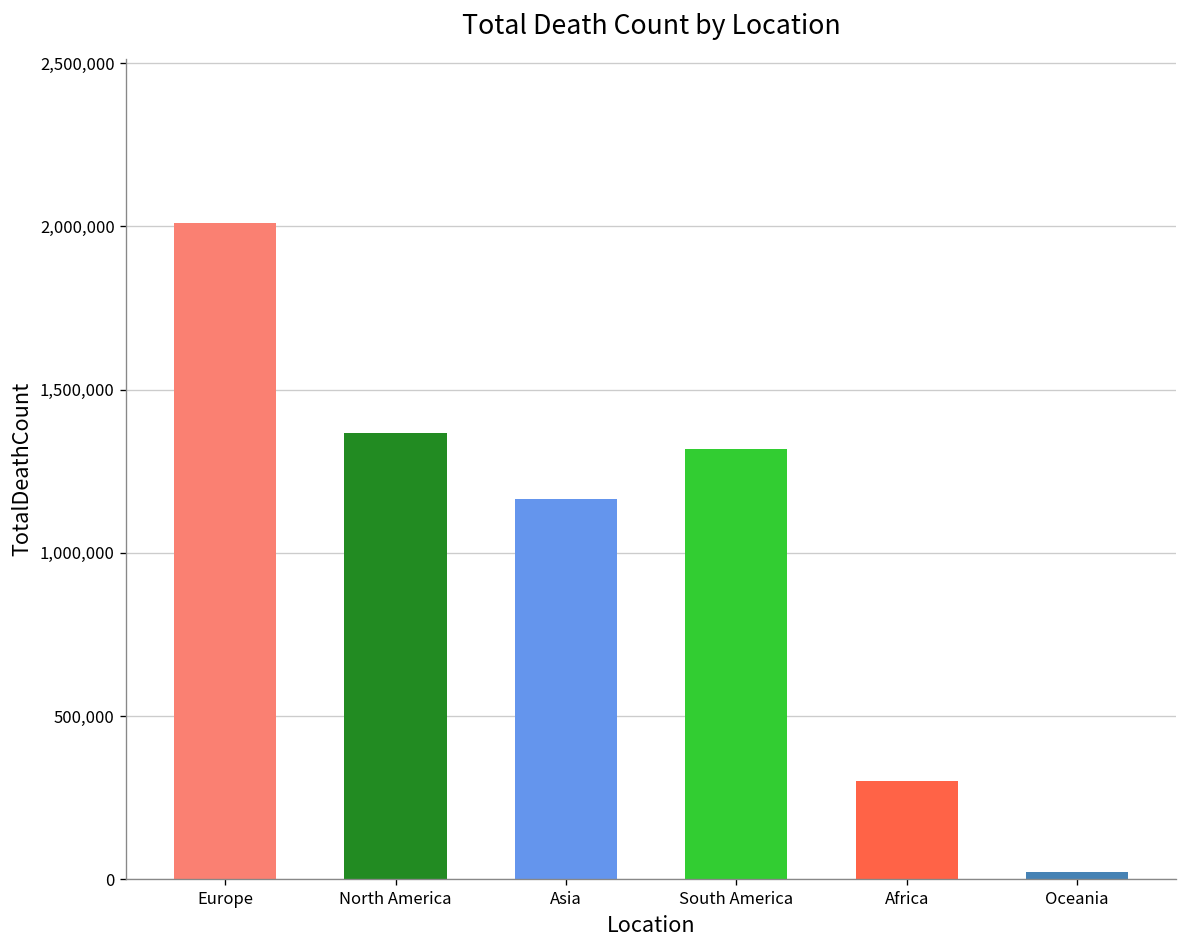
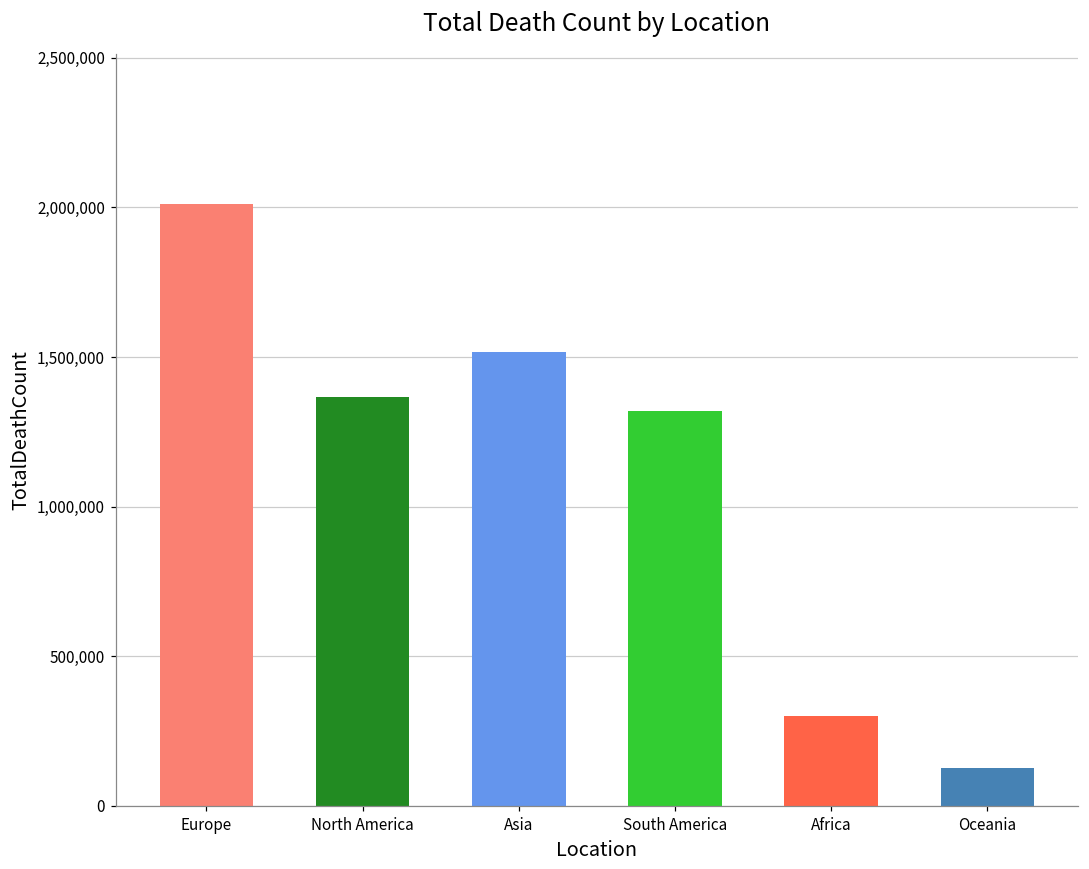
  {
    "Europe": "2,010,000",
    "North America": "1,370,000",
-   "Asia": "1,170,000",
+   "Asia": "1,520,000",
    "South America": "1,320,000",
    "Africa": "300,000",
-   "Oceania": "20,000"
+   "Oceania": "130,000"
  }
